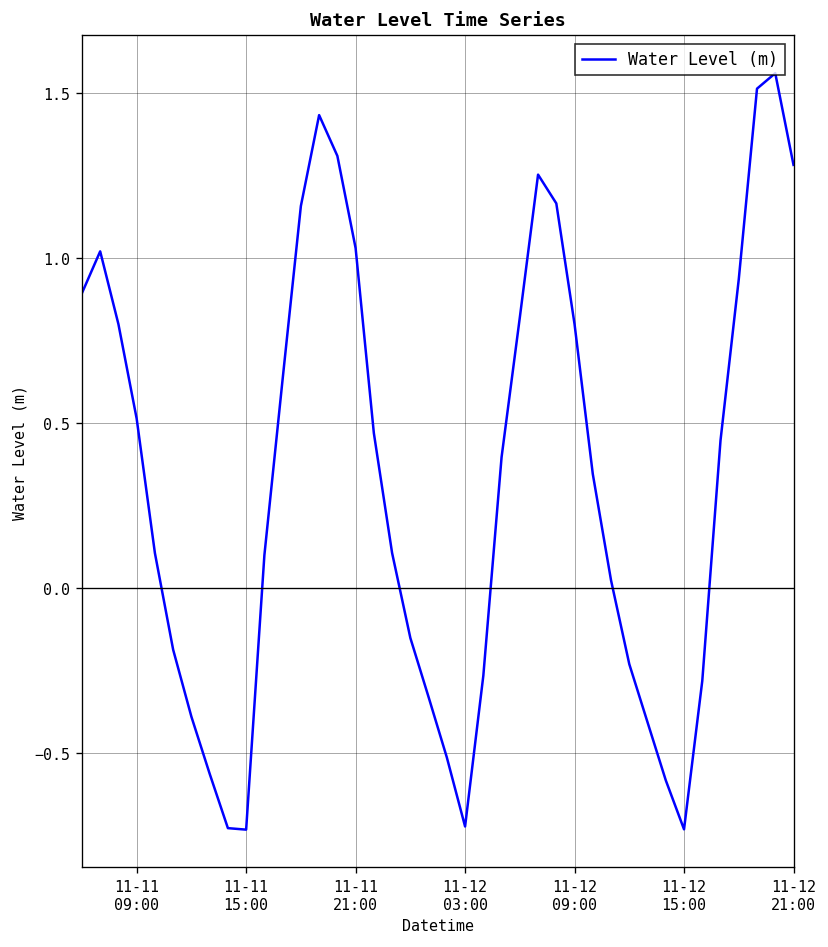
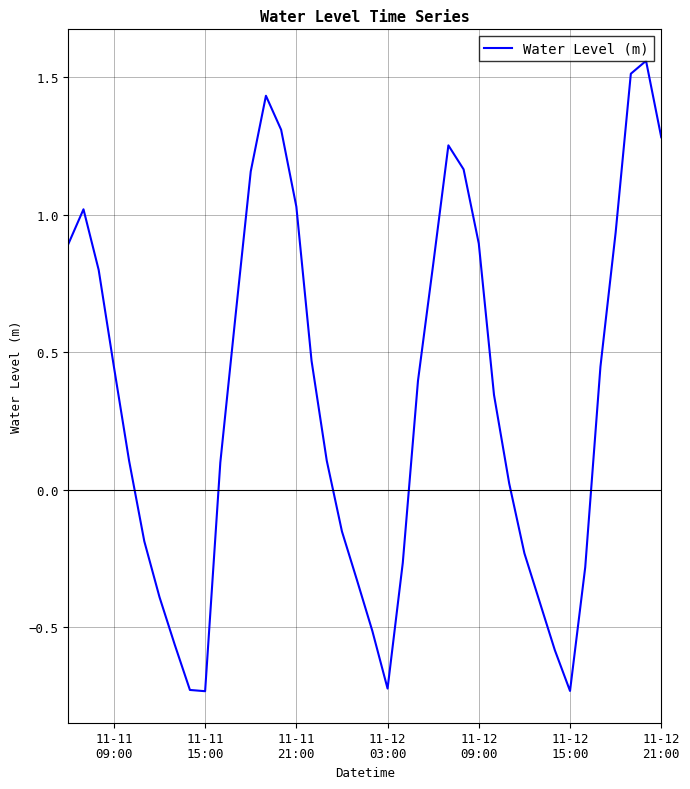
  {
-   "11-11 09:00": 0.51,
+   "11-11 09:00": 0.45,
    "11-11 15:00": -0.73,
    "11-11 21:00": 1.03,
    "11-12 03:00": -0.72,
-   "11-12 09:00": 0.80,
+   "11-12 09:00": 0.89,
    "11-12 15:00": -0.73,
    "11-12 21:00": 1.28
  }
